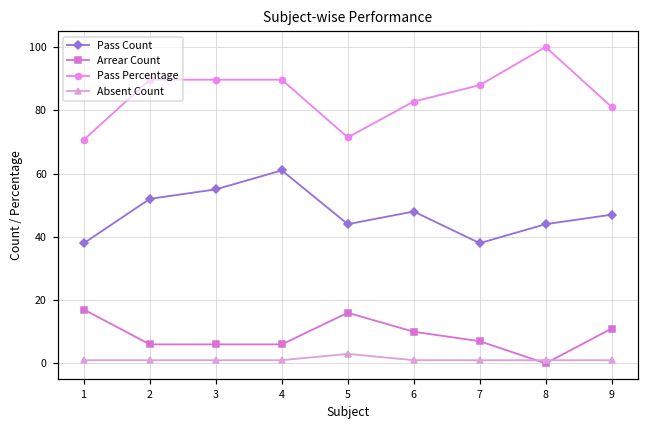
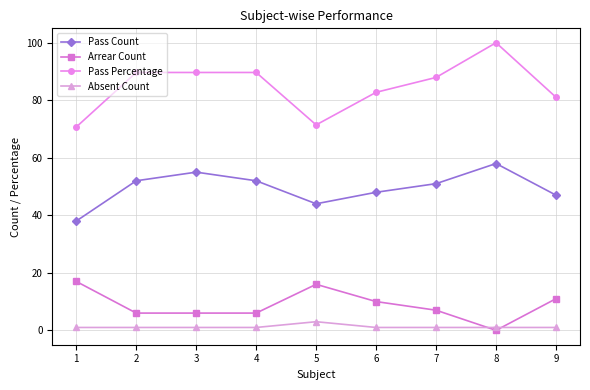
  {
    "Pass Count": {
      "1": 38,
      "2": 52,
      "3": 55,
-     "4": 61,
+     "4": 52,
      "5": 44,
      "6": 48,
-     "7": 38,
-     "8": 44,
+     "7": 51,
+     "8": 58,
      "9": 47
    }
  }
